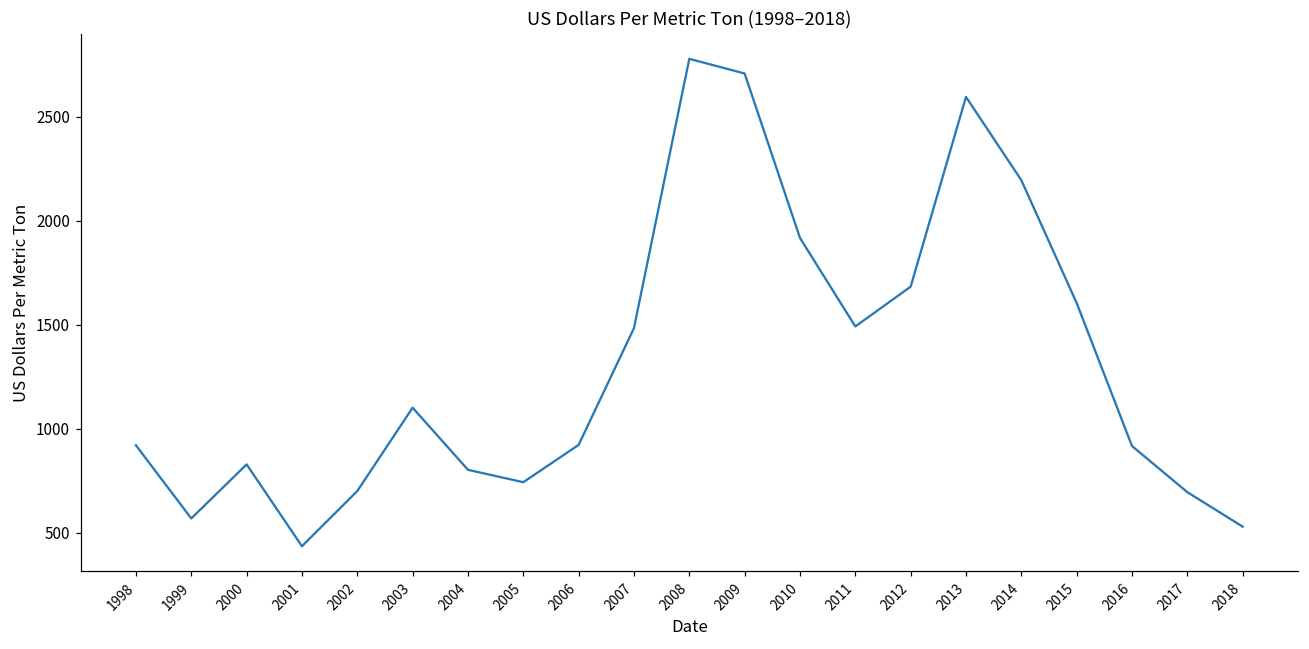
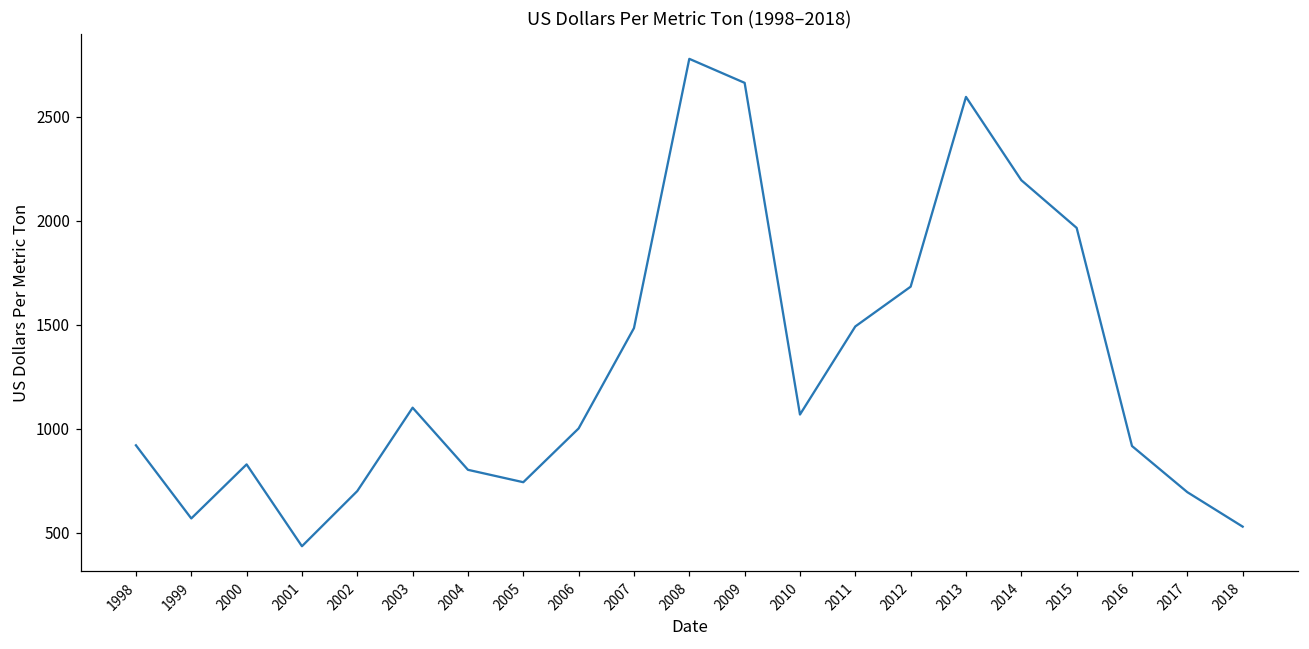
  {
    "1998": 920,
    "1999": 570,
    "2000": 830,
    "2001": 440,
    "2002": 700,
    "2003": 1100,
    "2004": 800,
    "2005": 740,
-   "2006": 920,
+   "2006": 1000,
    "2007": 1480,
    "2008": 2780,
-   "2009": 2710,
-   "2010": 1920,
+   "2009": 2660,
+   "2010": 1070,
    "2011": 1490,
    "2012": 1680,
    "2013": 2600,
    "2014": 2200,
-   "2015": 1610,
+   "2015": 1970,
    "2016": 920,
    "2017": 700,
    "2018": 530
  }
